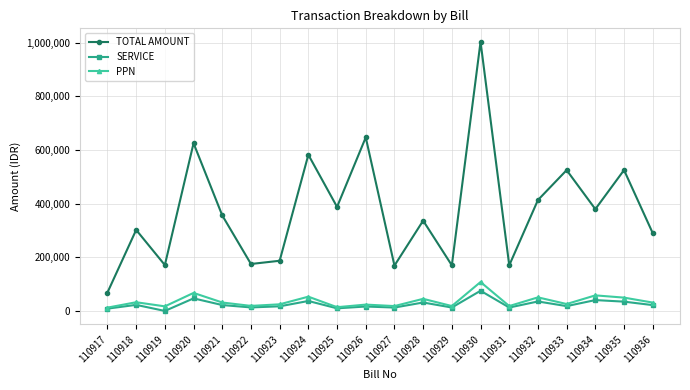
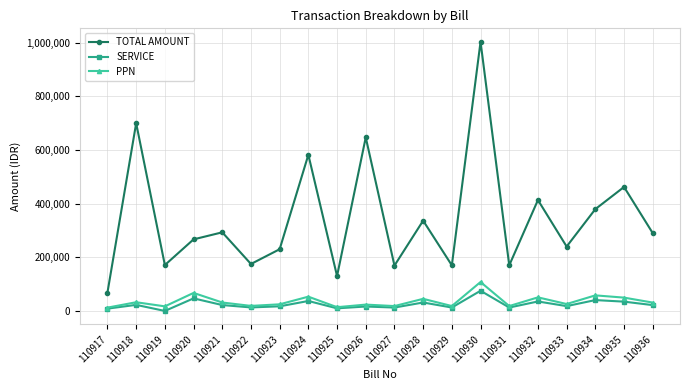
  {
    "TOTAL AMOUNT": {
      "110917": "70,000",
-     "110918": "300,000",
+     "110918": "700,000",
      "110919": "170,000",
-     "110920": "630,000",
-     "110921": "360,000",
+     "110920": "270,000",
+     "110921": "290,000",
      "110922": "180,000",
-     "110923": "190,000",
+     "110923": "230,000",
      "110924": "580,000",
-     "110925": "390,000",
+     "110925": "130,000",
      "110926": "650,000",
      "110927": "170,000",
      "110928": "340,000",
      "110929": "170,000",
      "110930": "1,000,000",
      "110931": "170,000",
      "110932": "410,000",
-     "110933": "520,000",
+     "110933": "240,000",
      "110934": "380,000",
-     "110935": "520,000",
+     "110935": "460,000",
      "110936": "290,000"
    }
  }
